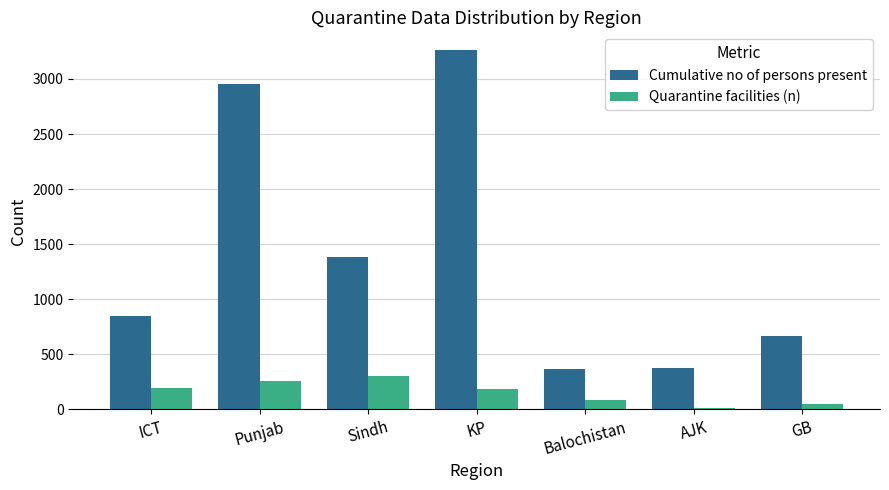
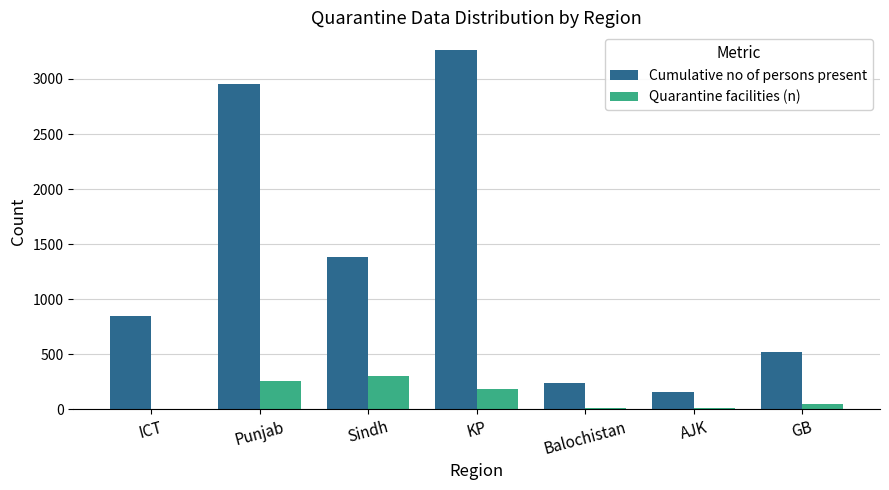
  {
    "Cumulative no of persons present": {
      "ICT": 850,
      "Punjab": 2960,
      "Sindh": 1390,
      "KP": 3260,
-     "Balochistan": 370,
-     "AJK": 370,
-     "GB": 670
+     "Balochistan": 240,
+     "AJK": 160,
+     "GB": 530
    },
    "Quarantine facilities (n)": {
-     "ICT": 190,
+     "ICT": 0,
      "Punjab": 260,
      "Sindh": 300,
      "KP": 190,
-     "Balochistan": 80,
+     "Balochistan": 10,
      "GB": 50
    }
  }
